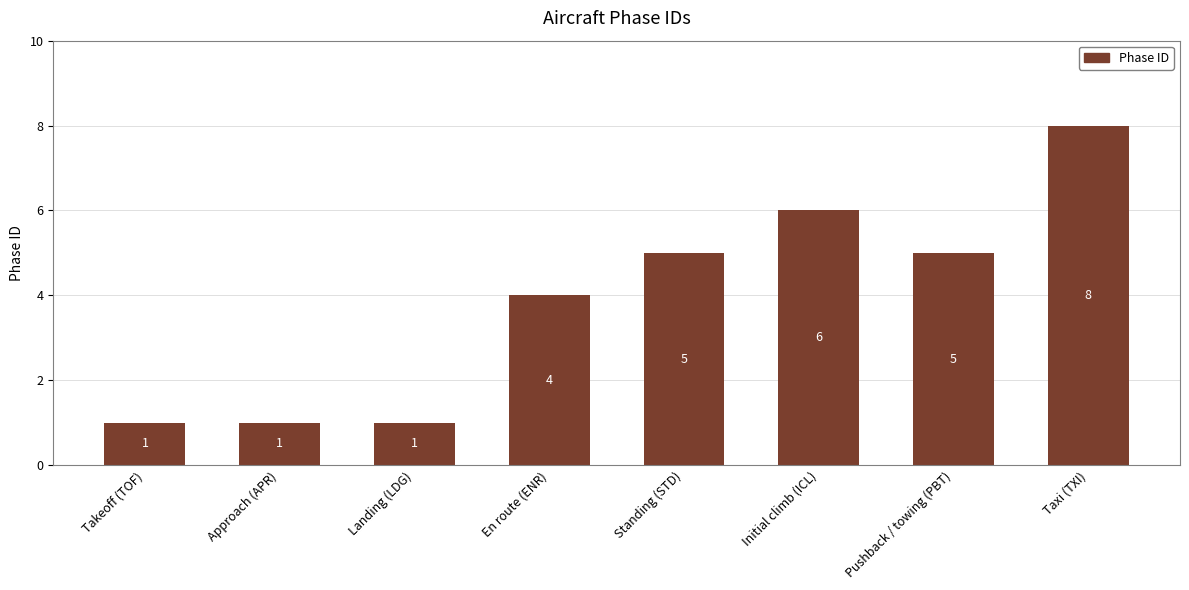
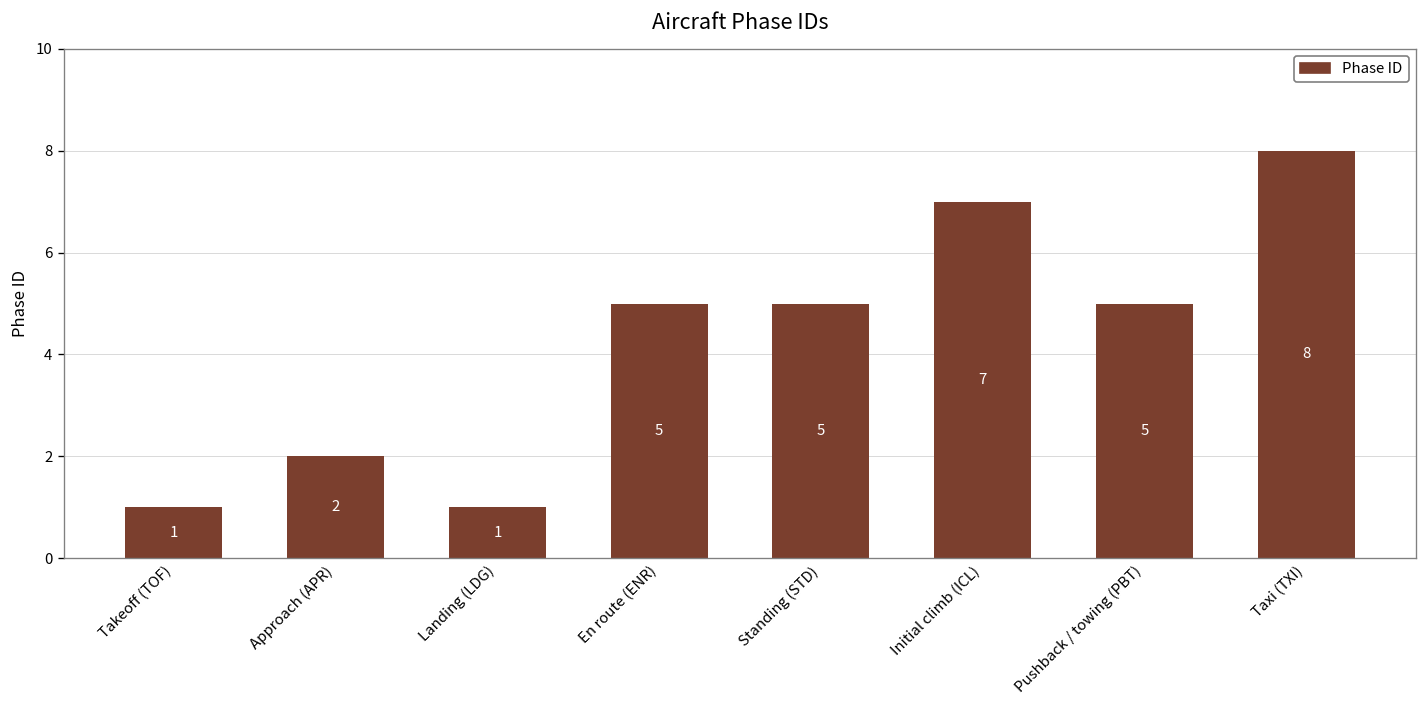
  {
    "Takeoff (TOF)": 1,
-   "Approach (APR)": 1,
+   "Approach (APR)": 2,
    "Landing (LDG)": 1,
-   "En route (ENR)": 4,
+   "En route (ENR)": 5,
    "Standing (STD)": 5,
-   "Initial climb (ICL)": 6,
+   "Initial climb (ICL)": 7,
    "Pushback / towing (PBT)": 5,
    "Taxi (TXI)": 8
  }
